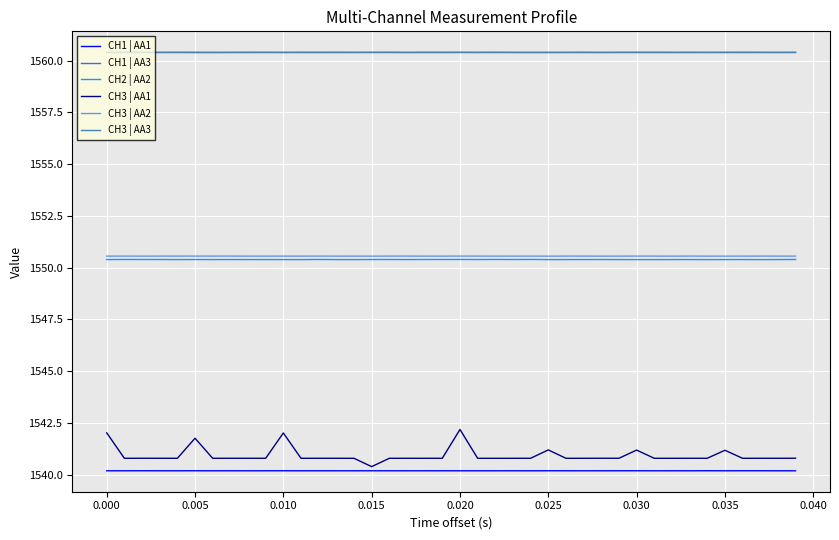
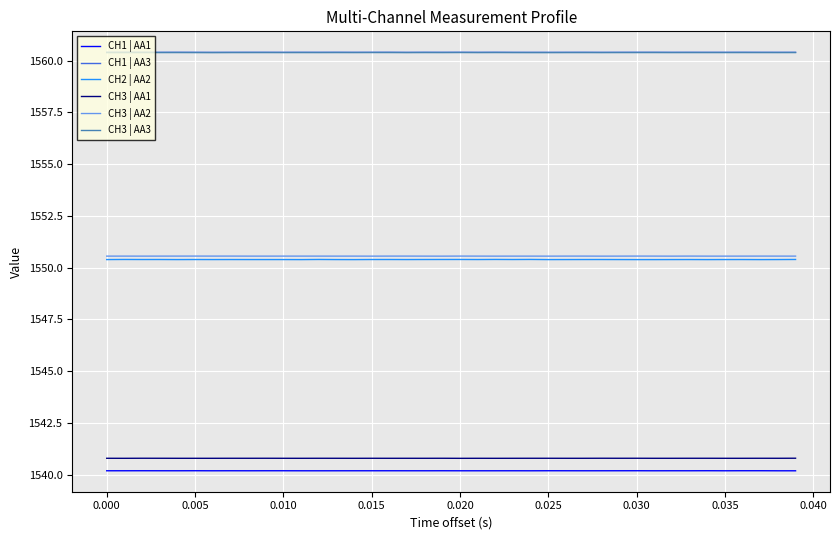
  {
    "CH1 | AA1": {
      "0.000": 1540.2,
      "0.005": 1540.2,
      "0.010": 1540.2,
      "0.015": 1540.2,
      "0.020": 1540.2,
      "0.025": 1540.2,
      "0.030": 1540.2,
      "0.035": 1540.2
    },
    "CH2 | AA2": {
      "0.000": 1550.4,
      "0.005": 1550.4,
      "0.010": 1550.4,
      "0.015": 1550.4,
      "0.020": 1550.4,
      "0.025": 1550.4,
      "0.030": 1550.4,
      "0.035": 1550.4
    },
    "CH3 | AA1": {
-     "0.000": 1542.0,
-     "0.005": 1541.8,
-     "0.010": 1542.0,
-     "0.015": 1540.4,
-     "0.020": 1542.2,
-     "0.025": 1541.2,
-     "0.030": 1541.2,
-     "0.035": 1541.2
+     "0.000": 1540.8,
+     "0.005": 1540.8,
+     "0.010": 1540.8,
+     "0.015": 1540.8,
+     "0.020": 1540.8,
+     "0.025": 1540.8,
+     "0.030": 1540.8,
+     "0.035": 1540.8
    }
  }
